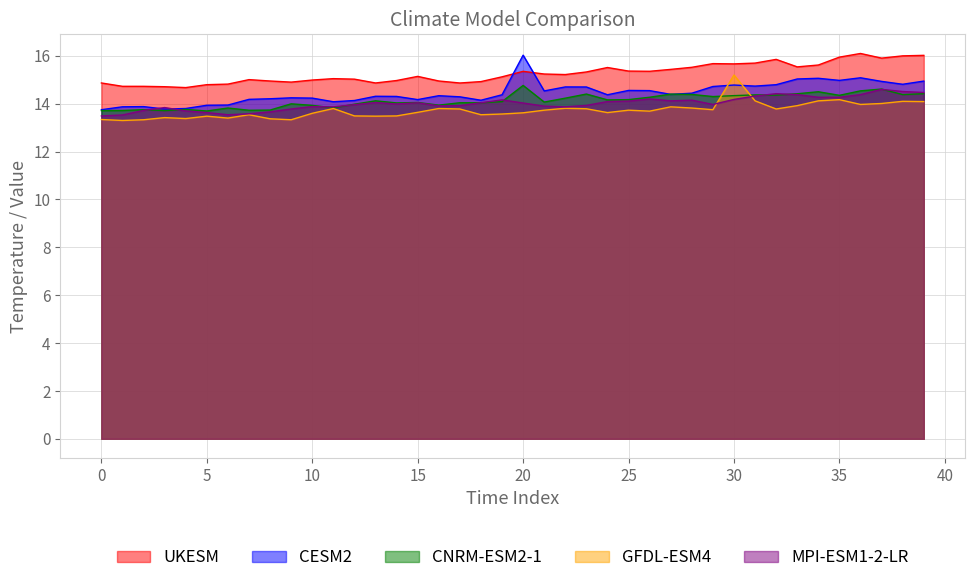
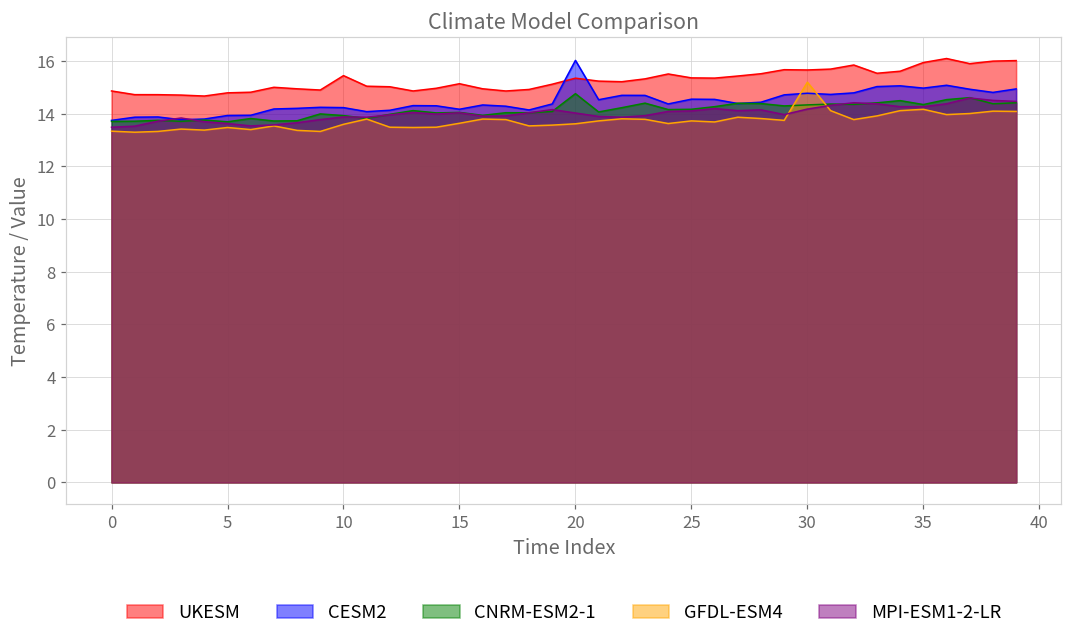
  {
    "UKESM": {
      "0": 14.9,
      "5": 14.8,
-     "10": 15.0,
+     "10": 15.4,
      "15": 15.1,
      "20": 15.4,
      "25": 15.4,
      "30": 15.7,
      "35": 15.9
    },
    "CESM2": {
      "5": 13.9,
      "10": 14.2,
      "15": 14.2,
      "20": 16.0,
      "25": 14.6,
      "30": 14.8,
      "35": 15.0
    },
    "CNRM-ESM2-1": {
      "20": 14.8,
      "30": 14.3
    },
    "GFDL-ESM4": {
      "0": 13.3,
      "5": 13.5,
      "10": 13.6,
      "15": 13.6,
      "20": 13.6,
      "25": 13.7,
      "30": 15.2
    },
    "MPI-ESM1-2-LR": {
      "0": 13.5,
      "20": 14.0,
      "30": 14.2
    }
  }
